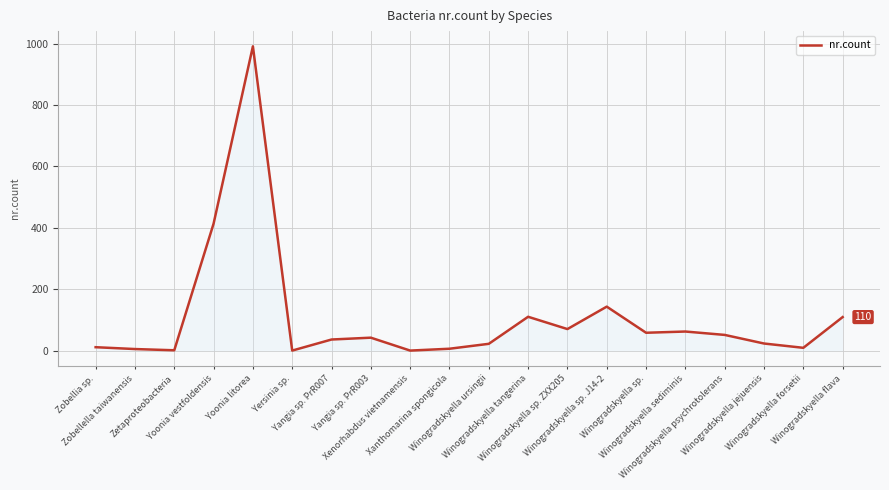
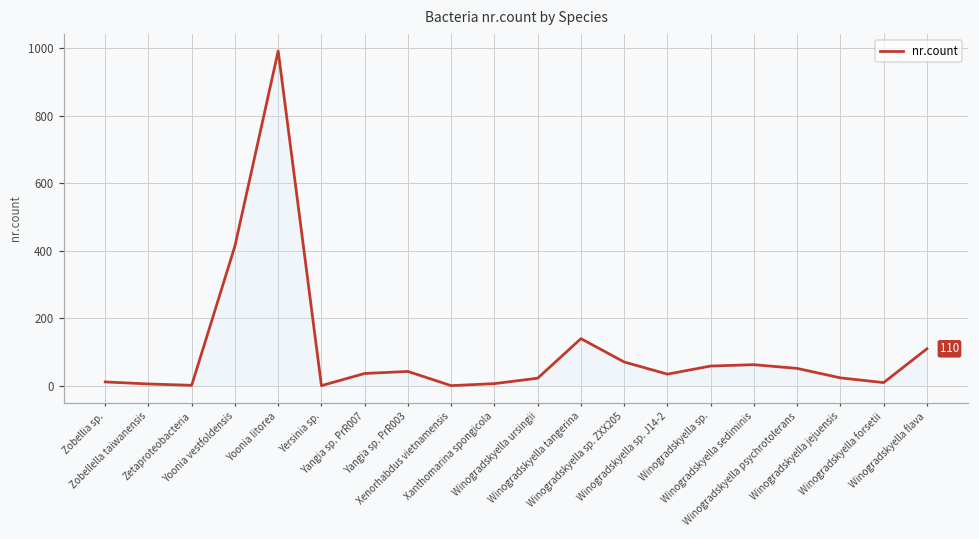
  {
    "Zobellia sp.": 10,
    "Zobellella taiwanensis": 10,
    "Zetaproteobacteria": 0,
    "Yoonia vestfoldensis": 410,
    "Yoonia litorea": 990,
    "Yersinia sp.": 0,
    "Yangia sp. PrR007": 40,
    "Yangia sp. PrR003": 40,
    "Xenorhabdus vietnamensis": 0,
    "Xanthomarina spongicola": 10,
    "Winogradskyella ursingii": 20,
-   "Winogradskyella tangerina": 110,
+   "Winogradskyella tangerina": 140,
    "Winogradskyella sp. ZXX205": 70,
-   "Winogradskyella sp. J14-2": 140,
+   "Winogradskyella sp. J14-2": 40,
    "Winogradskyella sp.": 60,
    "Winogradskyella sediminis": 60,
    "Winogradskyella psychrotolerans": 50,
    "Winogradskyella jejuensis": 20,
    "Winogradskyella forsetii": 10
  }
